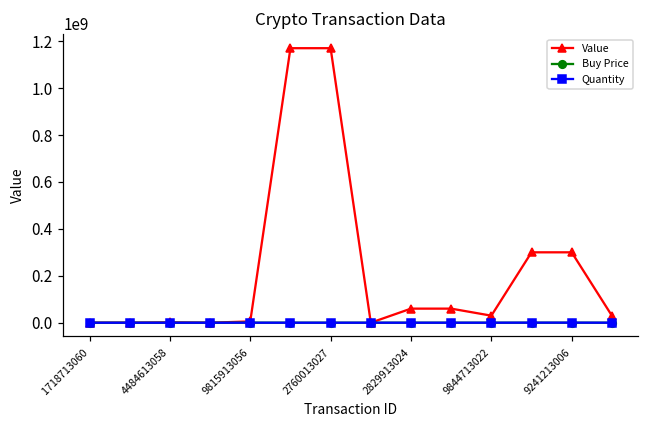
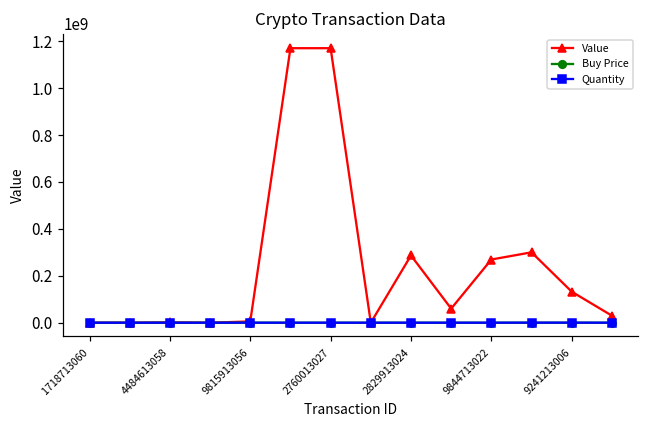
  {
    "Value": {
      "2760013027": 1170000000,
-     "2829913024": 60000000,
-     "9844713022": 30000000,
-     "9241213006": 300000000
+     "2829913024": 290000000,
+     "9844713022": 270000000,
+     "9241213006": 130000000
    },
    "Quantity": {
      "2760013027": 0,
      "2829913024": 0,
      "9844713022": 0,
      "9241213006": 0
    }
  }
